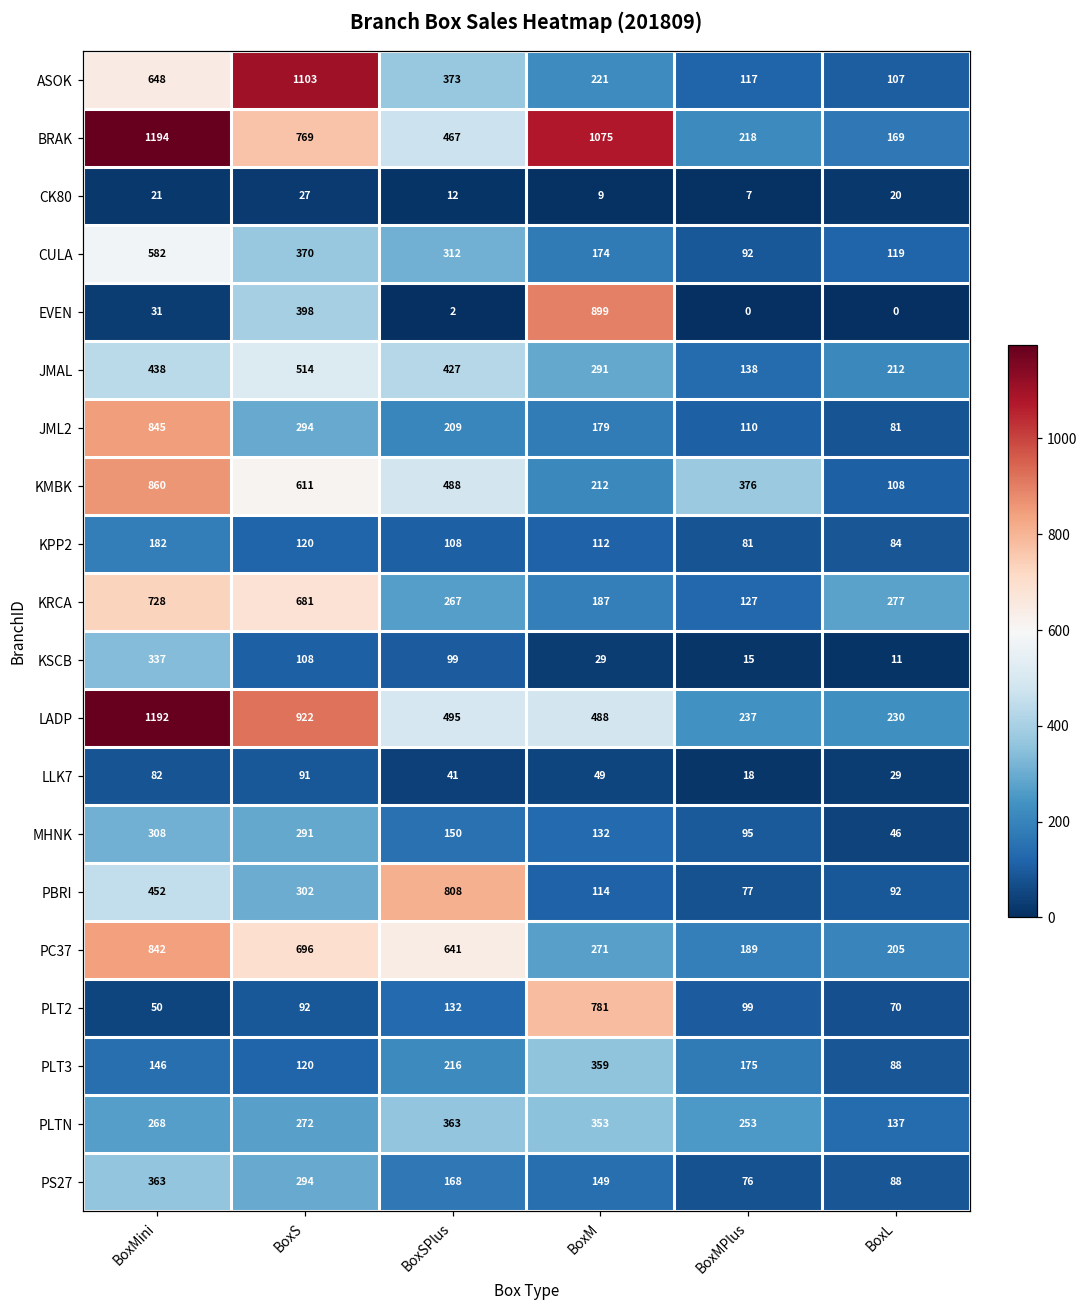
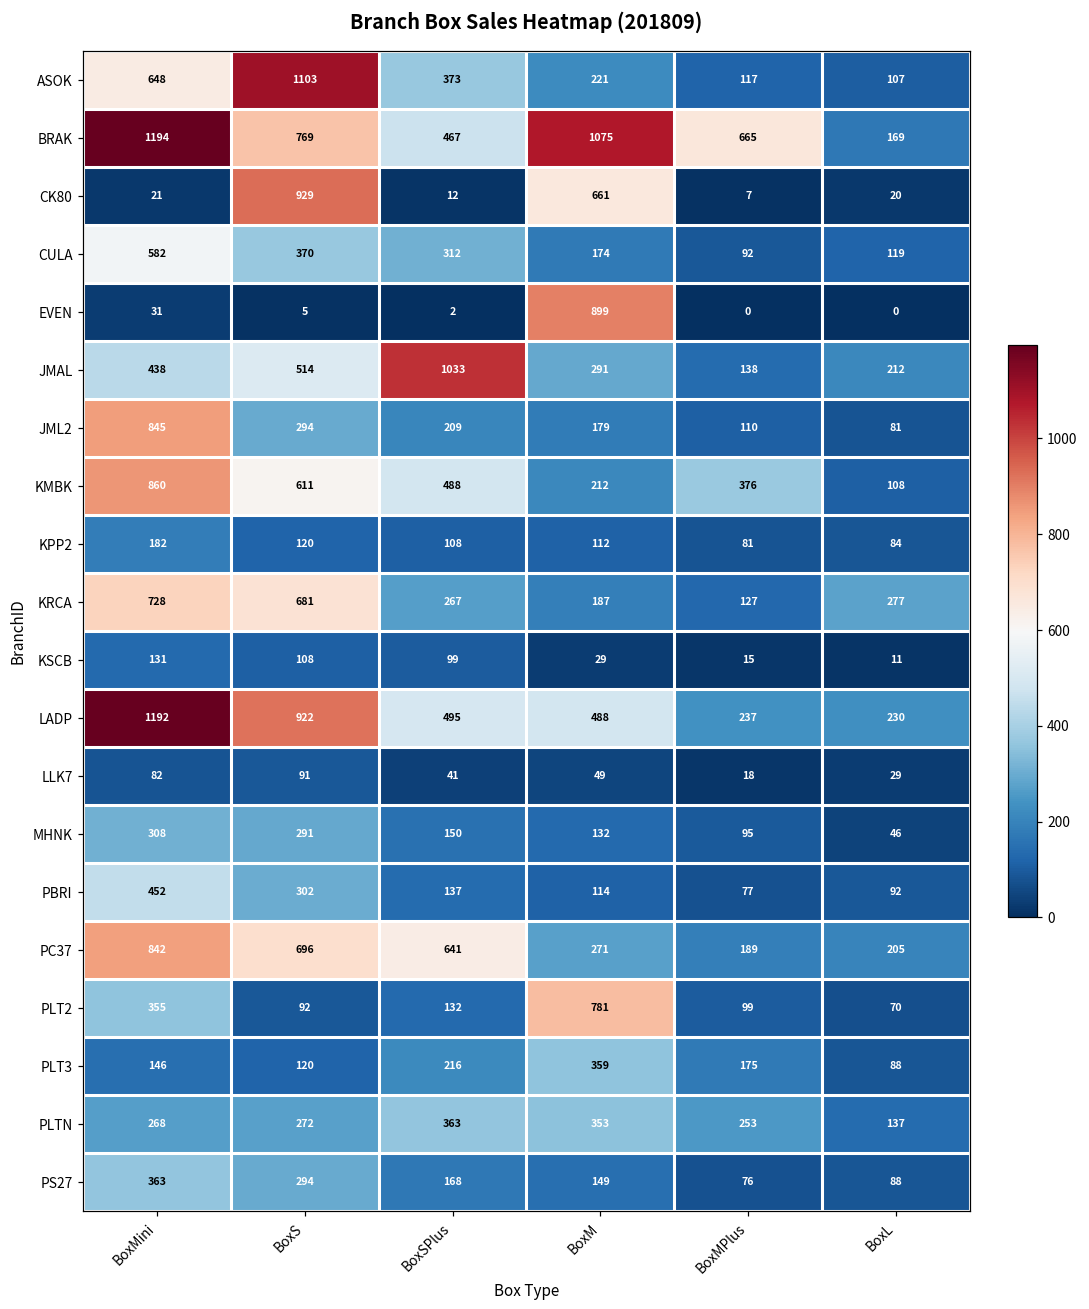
  {
    "ASOK": {
      "BoxMini": 648,
      "BoxS": 1103,
      "BoxSPlus": 373,
      "BoxM": 221,
      "BoxMPlus": 117,
      "BoxL": 107
    },
    "BRAK": {
      "BoxMini": 1194,
      "BoxS": 769,
      "BoxSPlus": 467,
      "BoxM": 1075,
-     "BoxMPlus": 218,
+     "BoxMPlus": 665,
      "BoxL": 169
    },
    "CK80": {
      "BoxMini": 21,
-     "BoxS": 27,
+     "BoxS": 929,
      "BoxSPlus": 12,
-     "BoxM": 9,
+     "BoxM": 661,
      "BoxMPlus": 7,
      "BoxL": 20
    },
    "CULA": {
      "BoxMini": 582,
      "BoxS": 370,
      "BoxSPlus": 312,
      "BoxM": 174,
      "BoxMPlus": 92,
      "BoxL": 119
    },
    "EVEN": {
      "BoxMini": 31,
-     "BoxS": 398,
+     "BoxS": 5,
      "BoxSPlus": 2,
      "BoxM": 899,
      "BoxMPlus": 0,
      "BoxL": 0
    },
    "JMAL": {
      "BoxMini": 438,
      "BoxS": 514,
-     "BoxSPlus": 427,
+     "BoxSPlus": 1033,
      "BoxM": 291,
      "BoxMPlus": 138,
      "BoxL": 212
    },
    "JML2": {
      "BoxMini": 845,
      "BoxS": 294,
      "BoxSPlus": 209,
      "BoxM": 179,
      "BoxMPlus": 110,
      "BoxL": 81
    },
    "KMBK": {
      "BoxMini": 860,
      "BoxS": 611,
      "BoxSPlus": 488,
      "BoxM": 212,
      "BoxMPlus": 376,
      "BoxL": 108
    },
    "KPP2": {
      "BoxMini": 182,
      "BoxS": 120,
      "BoxSPlus": 108,
      "BoxM": 112,
      "BoxMPlus": 81,
      "BoxL": 84
    },
    "KRCA": {
      "BoxMini": 728,
      "BoxS": 681,
      "BoxSPlus": 267,
      "BoxM": 187,
      "BoxMPlus": 127,
      "BoxL": 277
    },
    "KSCB": {
-     "BoxMini": 337,
+     "BoxMini": 131,
      "BoxS": 108,
      "BoxSPlus": 99,
      "BoxM": 29,
      "BoxMPlus": 15,
      "BoxL": 11
    },
    "LADP": {
      "BoxMini": 1192,
      "BoxS": 922,
      "BoxSPlus": 495,
      "BoxM": 488,
      "BoxMPlus": 237,
      "BoxL": 230
    },
    "LLK7": {
      "BoxMini": 82,
      "BoxS": 91,
      "BoxSPlus": 41,
      "BoxM": 49,
      "BoxMPlus": 18,
      "BoxL": 29
    },
    "MHNK": {
      "BoxMini": 308,
      "BoxS": 291,
      "BoxSPlus": 150,
      "BoxM": 132,
      "BoxMPlus": 95,
      "BoxL": 46
    },
    "PBRI": {
      "BoxMini": 452,
      "BoxS": 302,
-     "BoxSPlus": 808,
+     "BoxSPlus": 137,
      "BoxM": 114,
      "BoxMPlus": 77,
      "BoxL": 92
    },
    "PC37": {
      "BoxMini": 842,
      "BoxS": 696,
      "BoxSPlus": 641,
      "BoxM": 271,
      "BoxMPlus": 189,
      "BoxL": 205
    },
    "PLT2": {
-     "BoxMini": 50,
+     "BoxMini": 355,
      "BoxS": 92,
      "BoxSPlus": 132,
      "BoxM": 781,
      "BoxMPlus": 99,
      "BoxL": 70
    },
    "PLT3": {
      "BoxMini": 146,
      "BoxS": 120,
      "BoxSPlus": 216,
      "BoxM": 359,
      "BoxMPlus": 175,
      "BoxL": 88
    },
    "PLTN": {
      "BoxMini": 268,
      "BoxS": 272,
      "BoxSPlus": 363,
      "BoxM": 353,
      "BoxMPlus": 253,
      "BoxL": 137
    },
    "PS27": {
      "BoxMini": 363,
      "BoxS": 294,
      "BoxSPlus": 168,
      "BoxM": 149,
      "BoxMPlus": 76,
      "BoxL": 88
    }
  }
